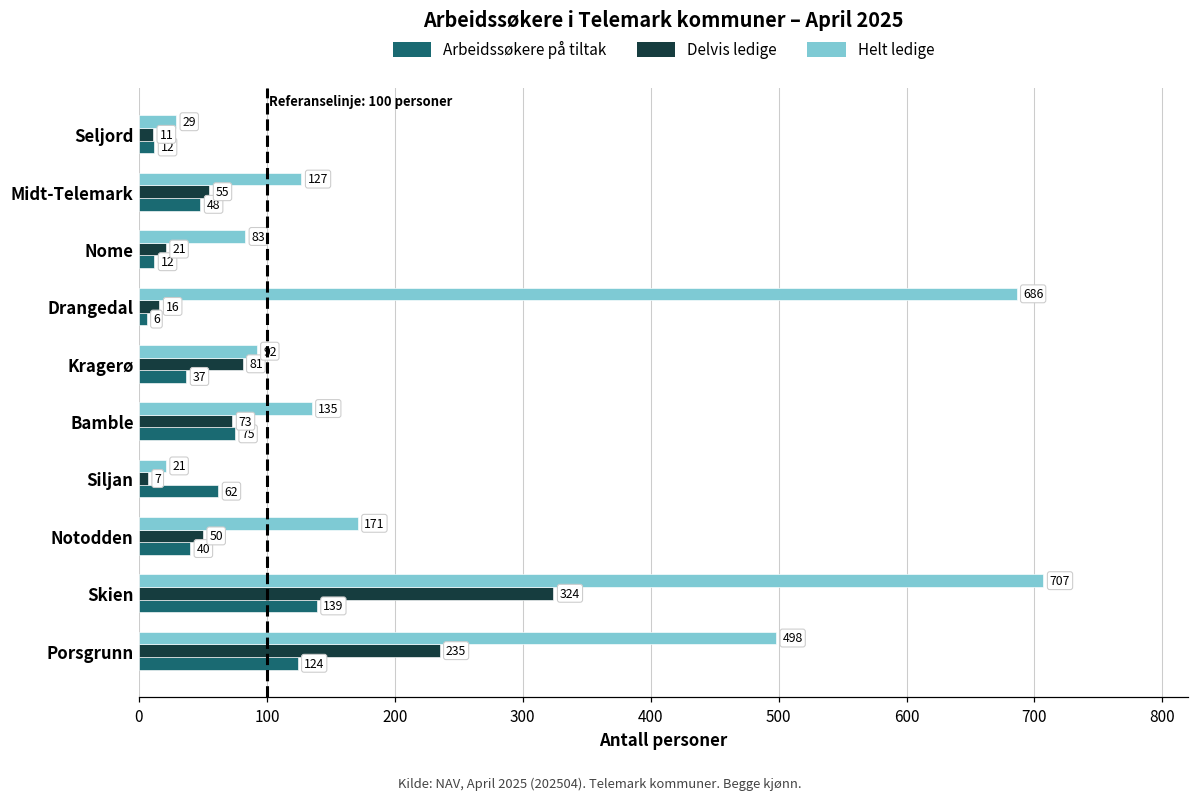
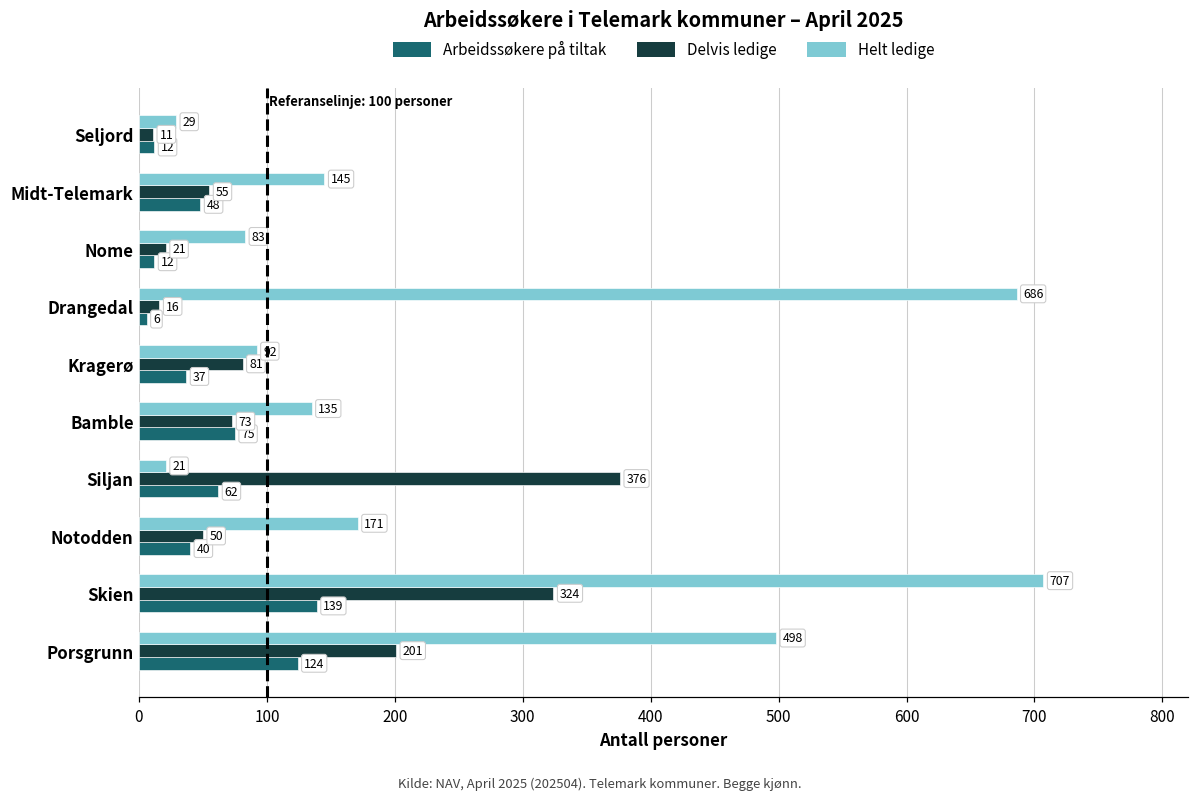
  {
    "Delvis ledige": {
-     "Siljan": 7,
-     "Porsgrunn": 235
+     "Siljan": 376,
+     "Porsgrunn": 201
    },
    "Helt ledige": {
-     "Midt-Telemark": 127
+     "Midt-Telemark": 145
    }
  }
